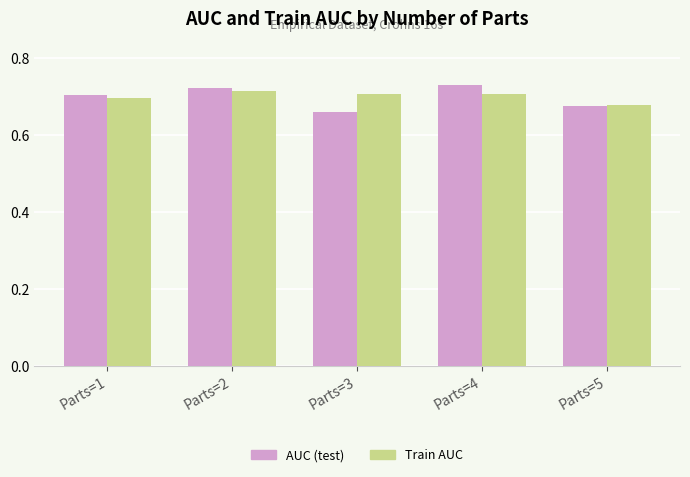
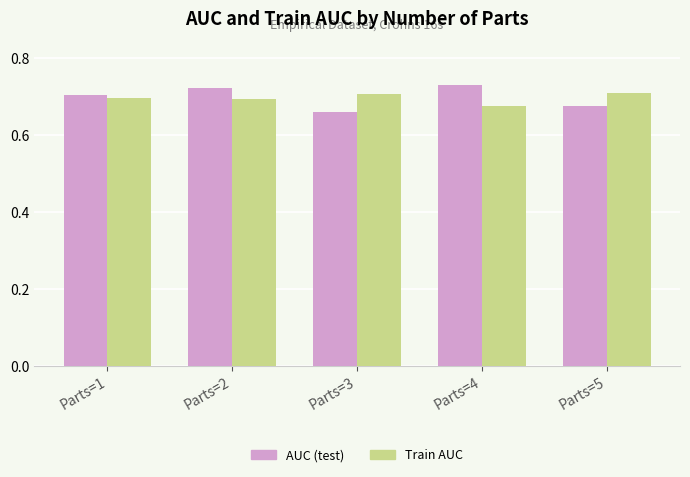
  {
    "AUC (test)": {
      "Parts=1": 0.70,
      "Parts=2": 0.72,
      "Parts=3": 0.66,
      "Parts=4": 0.73,
      "Parts=5": 0.67
    },
    "Train AUC": {
      "Parts=1": 0.70,
-     "Parts=2": 0.71,
+     "Parts=2": 0.69,
      "Parts=3": 0.71,
-     "Parts=4": 0.71,
-     "Parts=5": 0.68
+     "Parts=4": 0.67,
+     "Parts=5": 0.71
    }
  }
